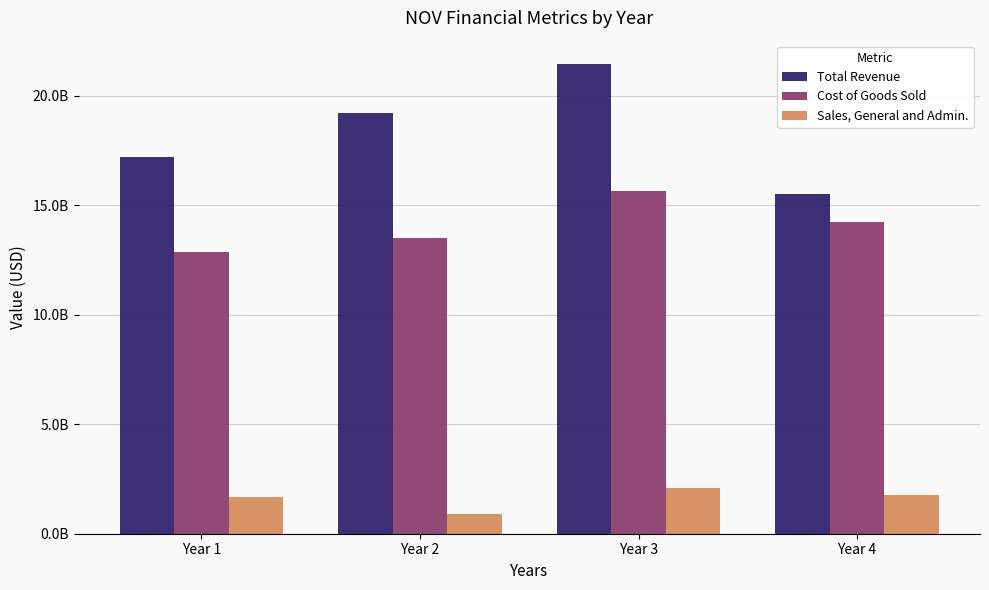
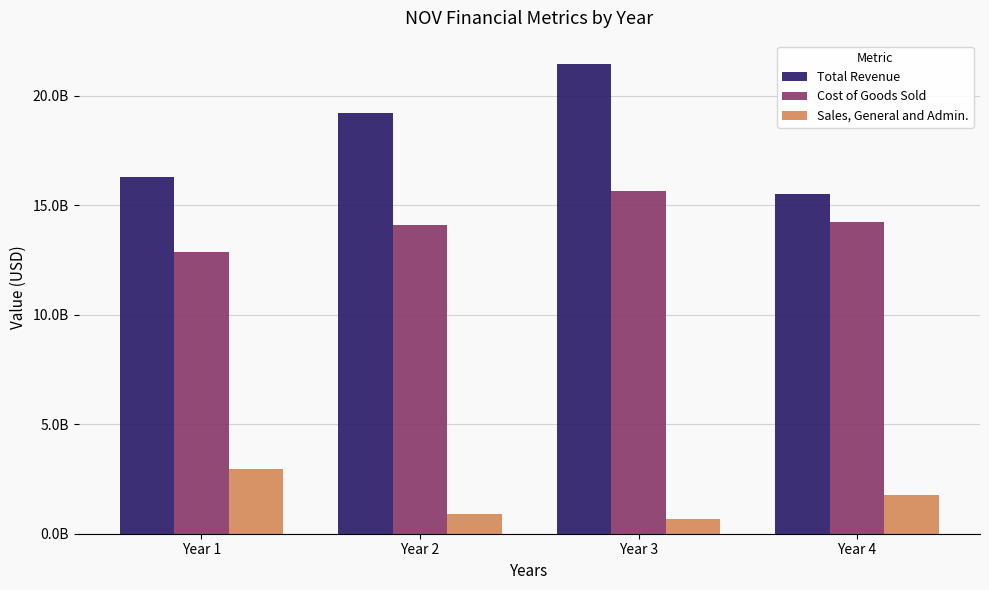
  {
    "Total Revenue": {
-     "Year 1": 17200000000,
+     "Year 1": 16300000000,
      "Year 2": 19200000000,
      "Year 3": 21400000000,
      "Year 4": 15500000000
    },
    "Cost of Goods Sold": {
      "Year 1": 12900000000,
-     "Year 2": 13500000000,
+     "Year 2": 14100000000,
      "Year 3": 15600000000,
      "Year 4": 14200000000
    },
    "Sales, General and Admin.": {
-     "Year 1": 1700000000,
+     "Year 1": 3000000000,
      "Year 2": 900000000,
-     "Year 3": 2100000000,
+     "Year 3": 700000000,
      "Year 4": 1800000000
    }
  }
